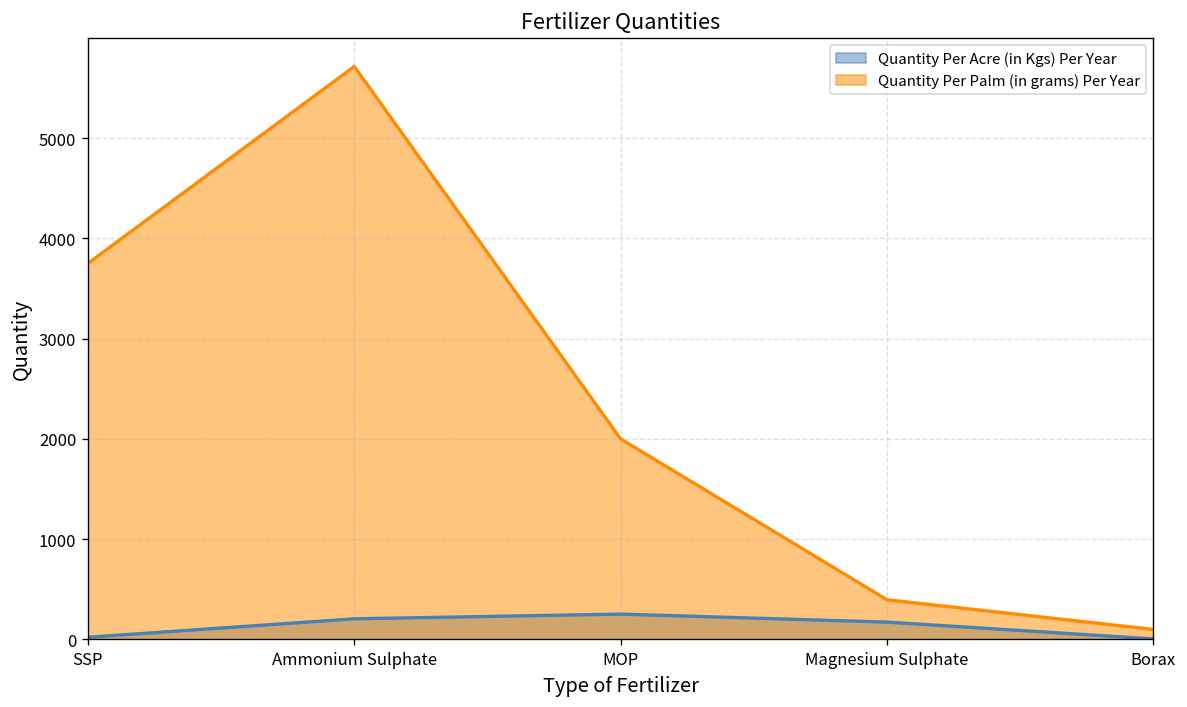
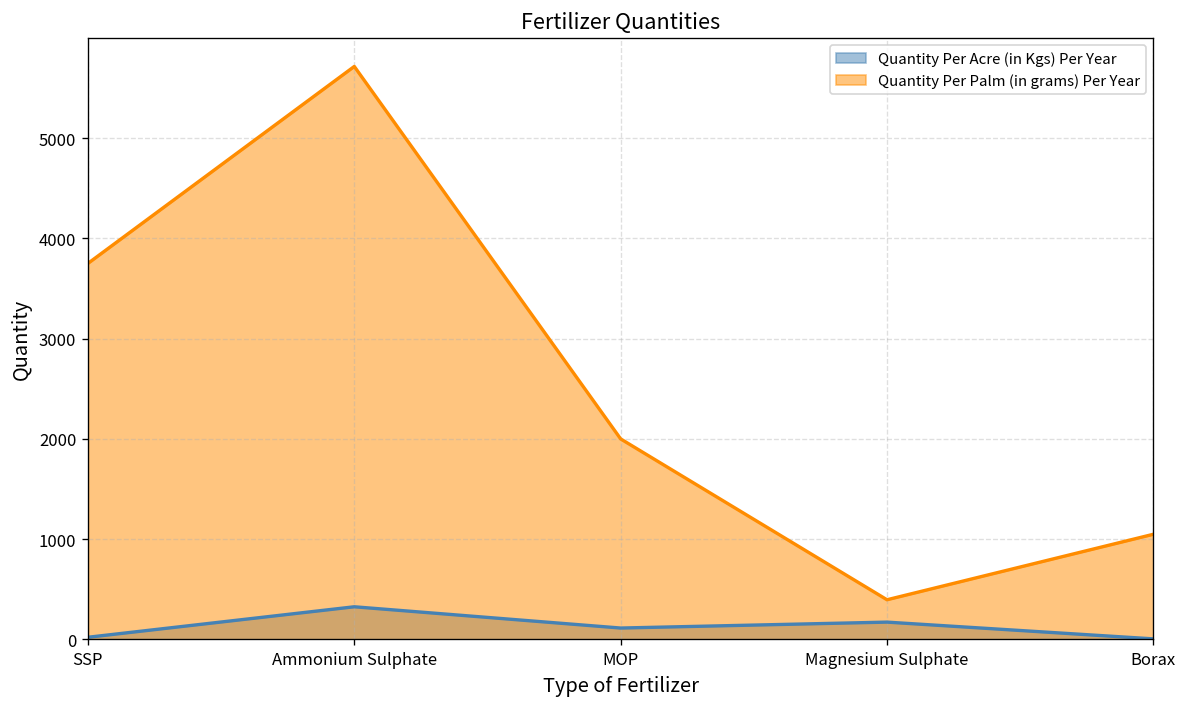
  {
    "Quantity Per Acre (in Kgs) Per Year": {
      "SSP": 0,
-     "Ammonium Sulphate": 200,
-     "MOP": 300,
+     "Ammonium Sulphate": 300,
+     "MOP": 100,
      "Magnesium Sulphate": 200,
      "Borax": 0
    },
    "Quantity Per Palm (in grams) Per Year": {
      "SSP": 3800,
      "Ammonium Sulphate": 5700,
      "MOP": 2000,
      "Magnesium Sulphate": 400,
-     "Borax": 100
+     "Borax": 1000
    }
  }
